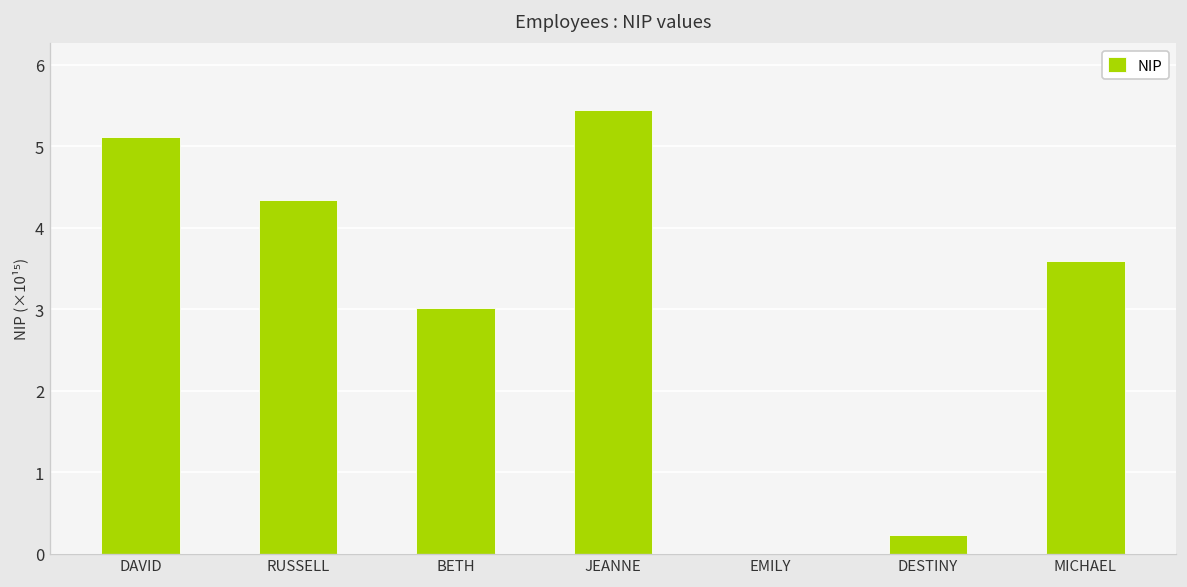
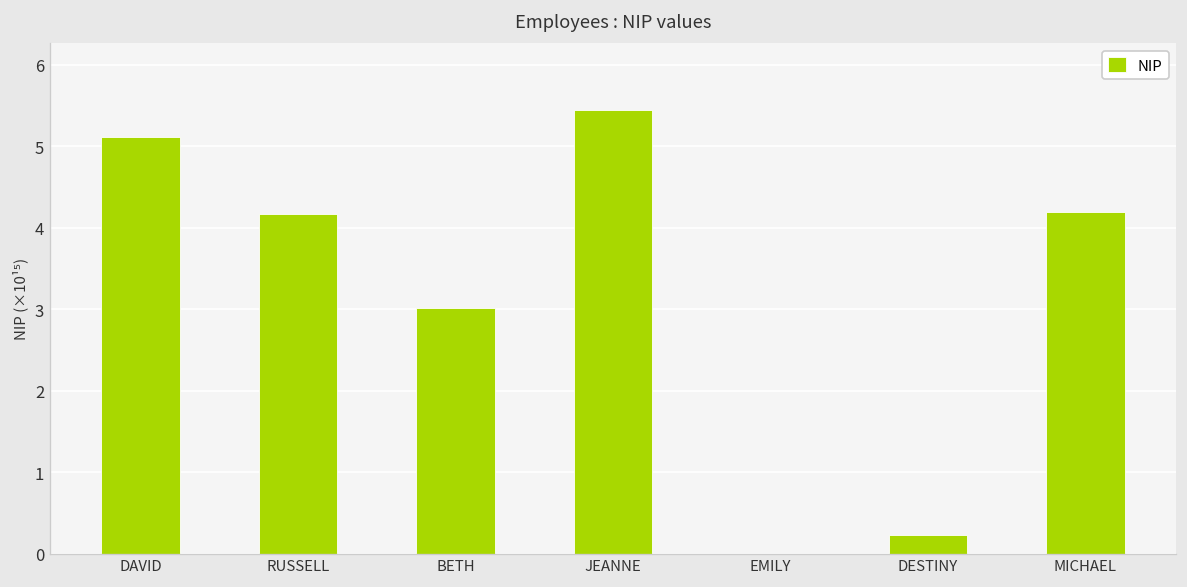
  {
    "DAVID": 5.1,
-   "RUSSELL": 4.3,
+   "RUSSELL": 4.2,
    "BETH": 3.0,
    "JEANNE": 5.4,
    "DESTINY": 0.2,
-   "MICHAEL": 3.6
+   "MICHAEL": 4.2
  }
